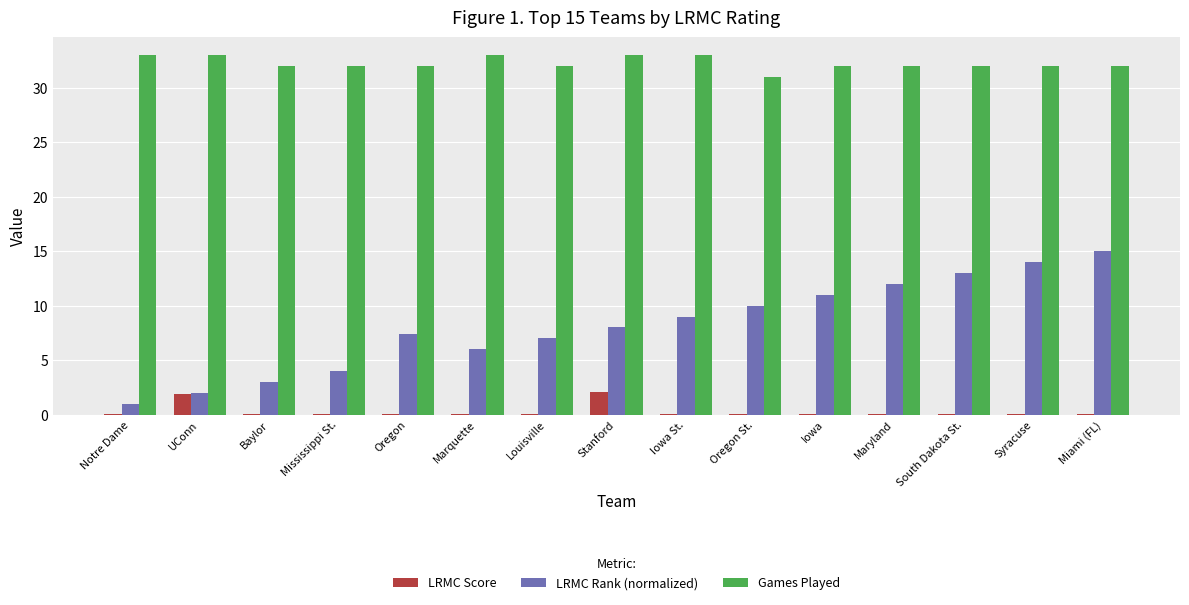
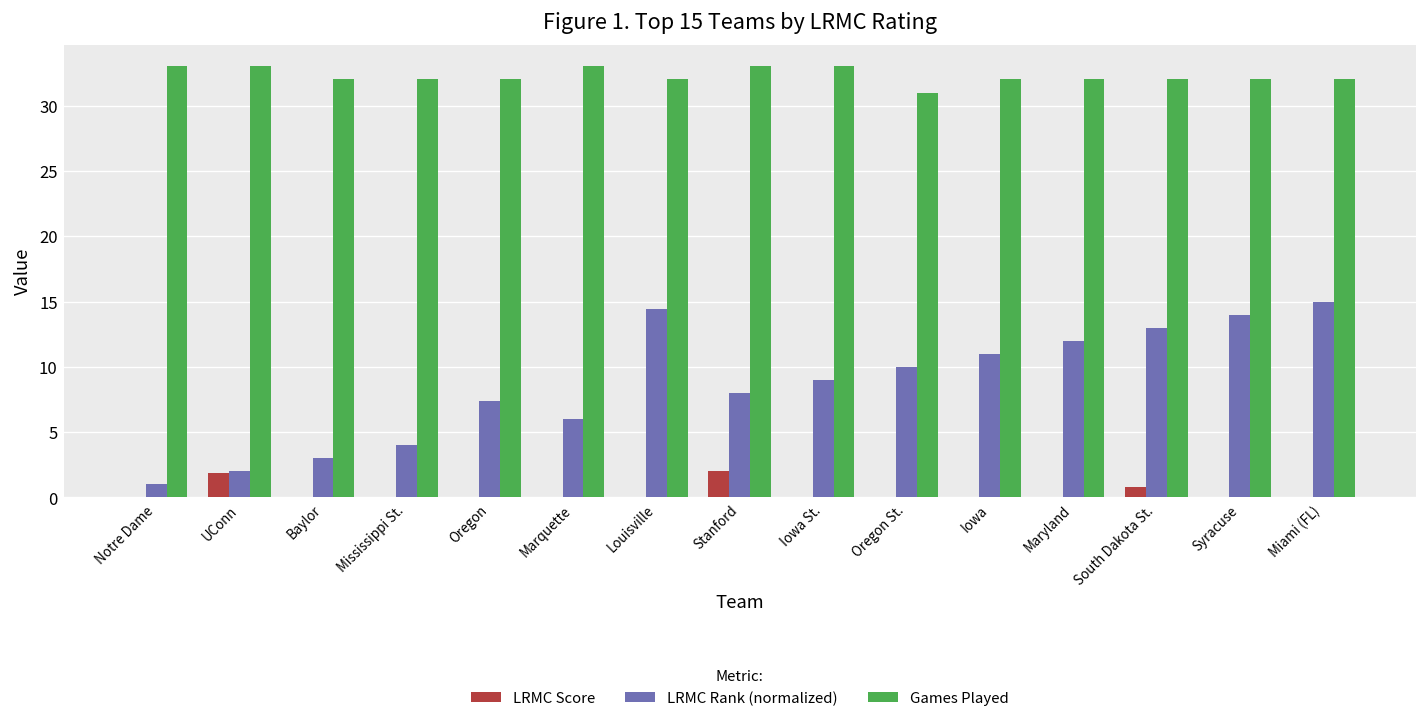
  {
    "LRMC Score": {
      "UConn": 1.9,
      "Stanford": 2.1,
-     "South Dakota St.": 0.0
+     "South Dakota St.": 0.8
    },
    "LRMC Rank (normalized)": {
      "Notre Dame": 1.0,
      "UConn": 2.0,
      "Baylor": 3.0,
      "Mississippi St.": 4.0,
      "Oregon": 7.4,
      "Marquette": 6.0,
-     "Louisville": 7.0,
+     "Louisville": 14.4,
      "Stanford": 8.0,
      "Iowa St.": 9.0,
      "Oregon St.": 10.0,
      "Iowa": 11.0,
      "Maryland": 12.0,
      "South Dakota St.": 13.0,
      "Syracuse": 14.0,
      "Miami (FL)": 15.0
    },
    "Games Played": {
      "Notre Dame": 33.0,
      "UConn": 33.0,
      "Baylor": 32.0,
      "Mississippi St.": 32.0,
      "Oregon": 32.0,
      "Marquette": 33.0,
      "Louisville": 32.0,
      "Stanford": 33.0,
      "Iowa St.": 33.0,
      "Oregon St.": 31.0,
      "Iowa": 32.0,
      "Maryland": 32.0,
      "South Dakota St.": 32.0,
      "Syracuse": 32.0,
      "Miami (FL)": 32.0
    }
  }
